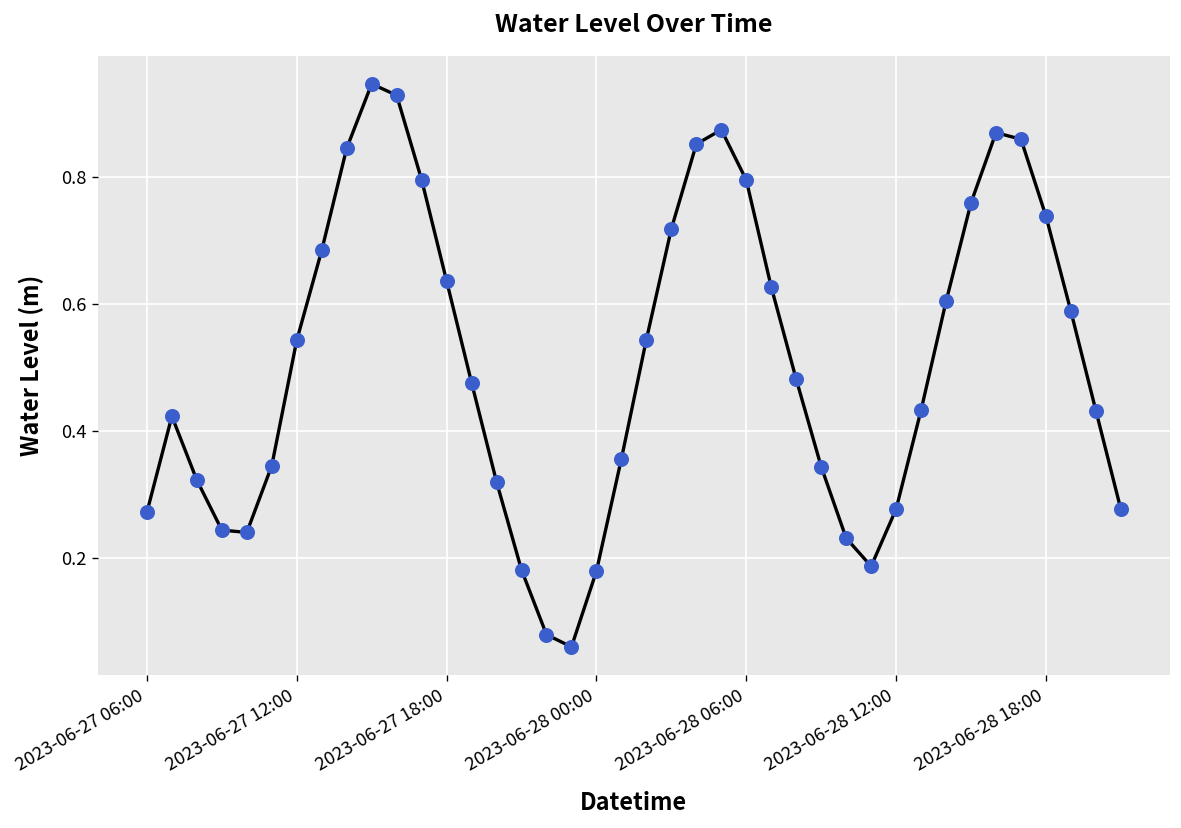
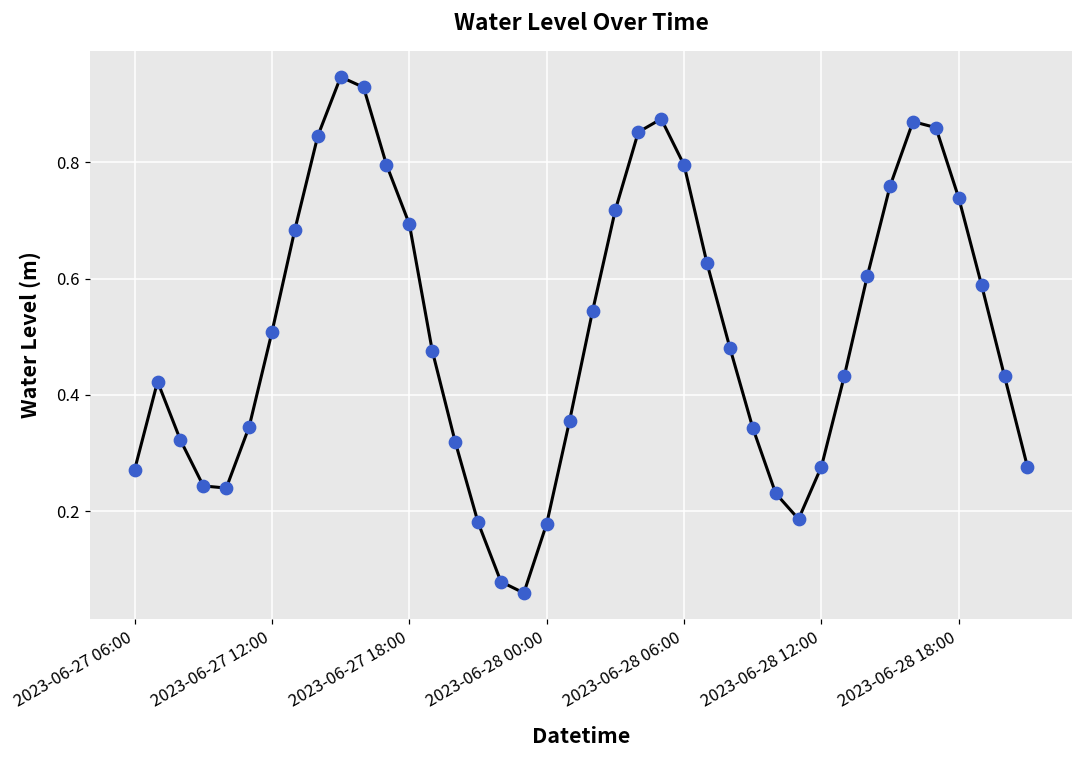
  {
    "2023-06-27 06:00": 0.27,
-   "2023-06-27 12:00": 0.54,
-   "2023-06-27 18:00": 0.64,
+   "2023-06-27 12:00": 0.51,
+   "2023-06-27 18:00": 0.69,
    "2023-06-28 00:00": 0.18,
    "2023-06-28 06:00": 0.80,
    "2023-06-28 12:00": 0.28,
    "2023-06-28 18:00": 0.74
  }
